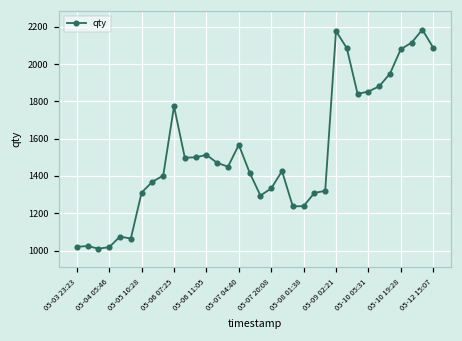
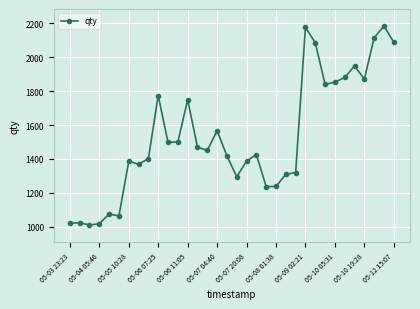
  {
    "05-03 23:23": 1020,
    "05-04 05:46": 1020,
-   "05-05 10:28": 1310,
+   "05-05 10:28": 1390,
    "05-06 07:25": 1770,
-   "05-06 11:05": 1510,
+   "05-06 11:05": 1750,
    "05-07 04:40": 1570,
-   "05-07 20:08": 1330,
+   "05-07 20:08": 1390,
    "05-08 01:38": 1240,
    "05-09 02:21": 2180,
    "05-10 05:31": 1850,
-   "05-10 19:28": 2080,
+   "05-10 19:28": 1870,
    "05-12 15:07": 2090
  }
